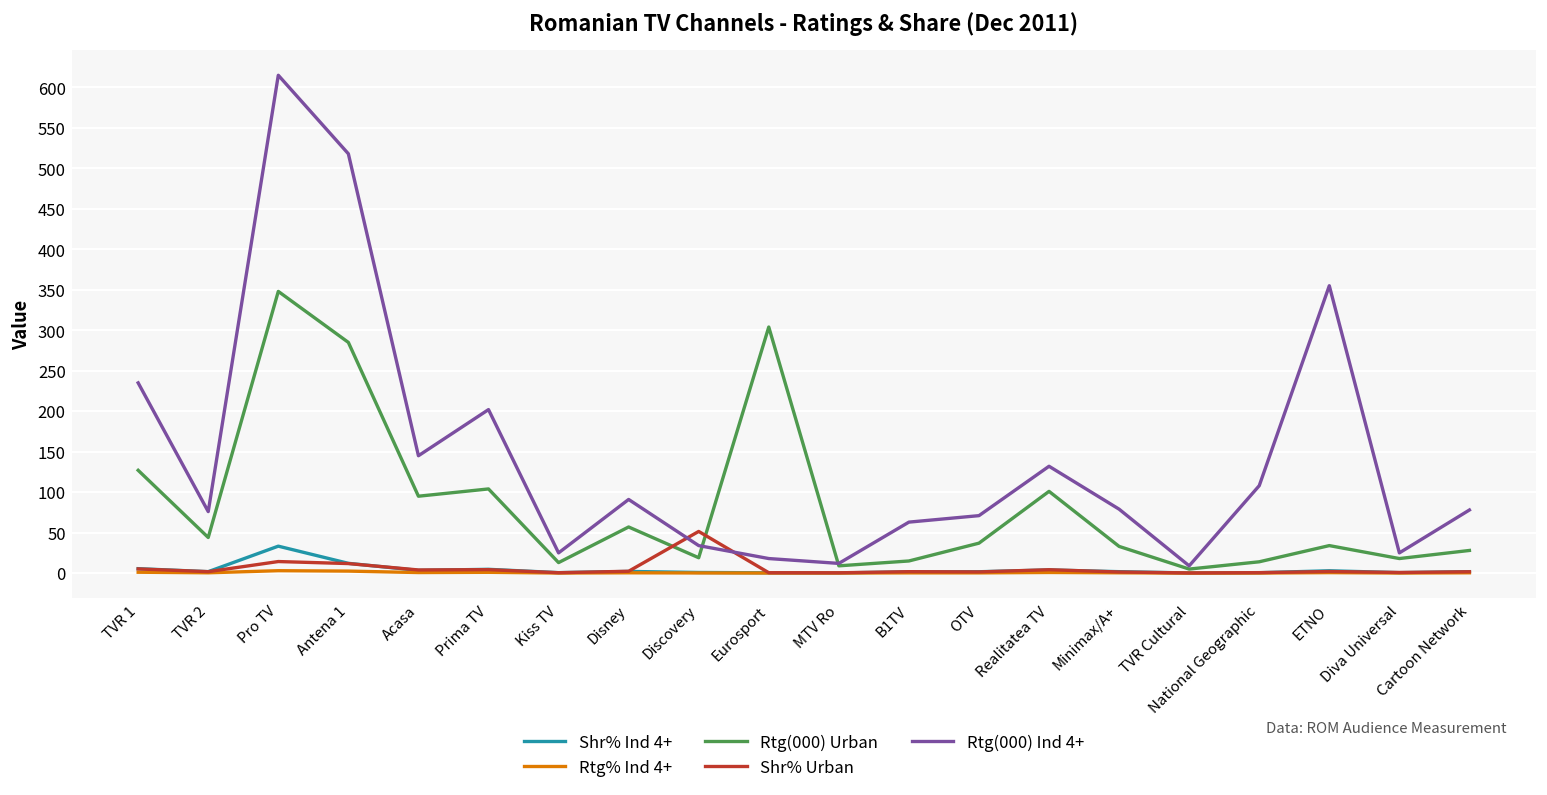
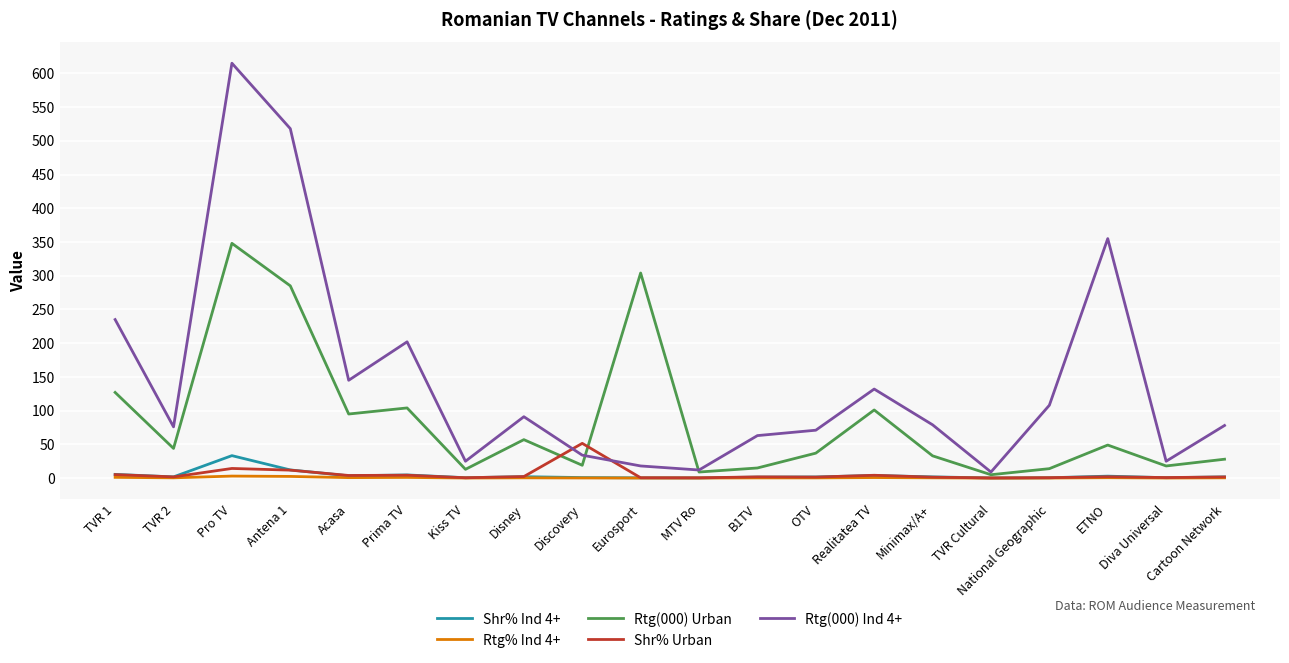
  {
    "Shr% Ind 4+": {
      "Pro TV": 30
    },
    "Rtg% Ind 4+": {
      "TVR 1": 0,
      "Pro TV": 0,
      "Antena 1": 0
    },
    "Rtg(000) Urban": {
      "TVR 1": 130,
      "TVR 2": 40,
      "Pro TV": 350,
      "Antena 1": 290,
      "Acasa": 100,
      "Prima TV": 100,
      "Kiss TV": 10,
      "Disney": 60,
      "Discovery": 20,
      "Eurosport": 300,
      "B1TV": 20,
      "OTV": 40,
      "Realitatea TV": 100,
      "Minimax/A+": 30,
      "TVR Cultural": 10,
      "National Geographic": 10,
-     "ETNO": 30,
+     "ETNO": 50,
      "Diva Universal": 20,
      "Cartoon Network": 30
    },
    "Shr% Urban": {
      "Pro TV": 10,
      "Discovery": 50
    },
    "Rtg(000) Ind 4+": {
      "TVR 1": 240,
      "TVR 2": 80,
      "Pro TV": 620,
      "Antena 1": 520,
      "Acasa": 150,
      "Prima TV": 200,
      "Kiss TV": 30,
      "Disney": 90,
      "Discovery": 30,
      "Eurosport": 20,
      "B1TV": 60,
      "OTV": 70,
      "Realitatea TV": 130,
      "Minimax/A+": 80,
      "TVR Cultural": 10,
      "National Geographic": 110,
      "ETNO": 360,
      "Diva Universal": 30,
      "Cartoon Network": 80
    }
  }
